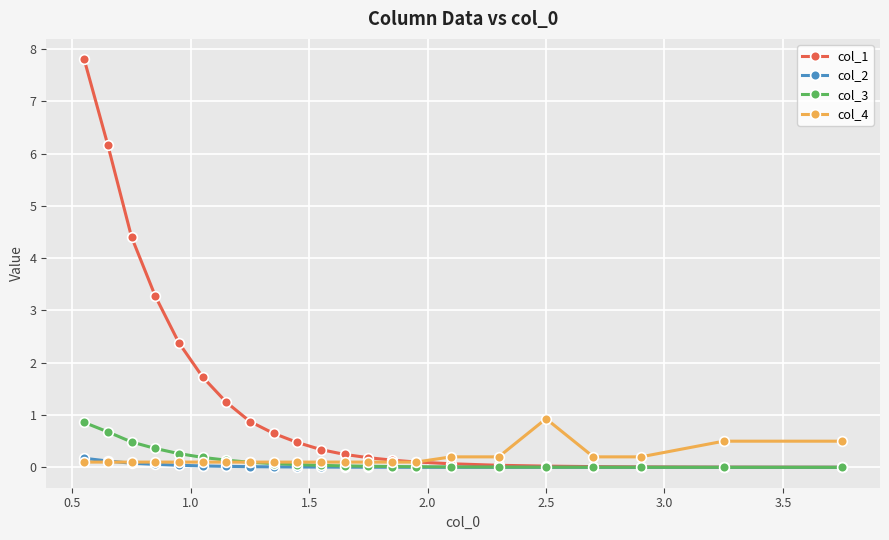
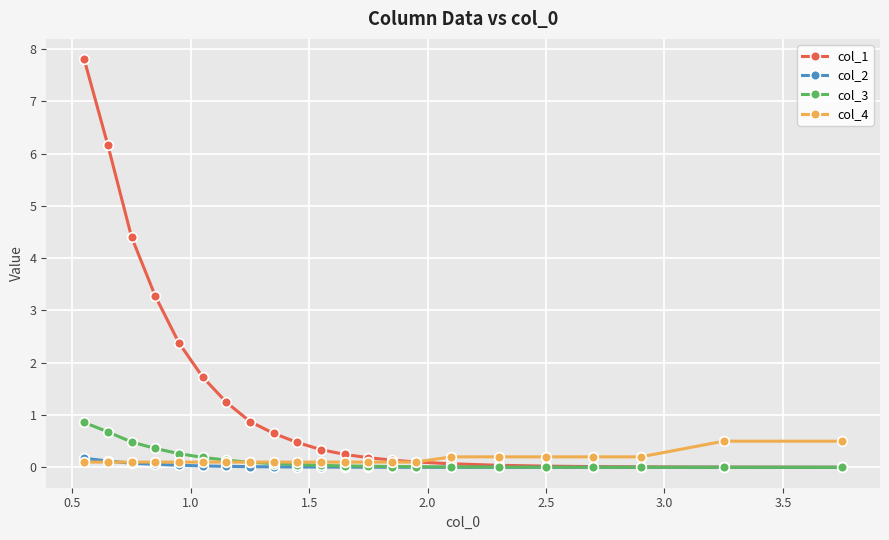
  {
    "col_4": {
-     "2.5": 0.9
+     "2.5": 0.2
    }
  }
